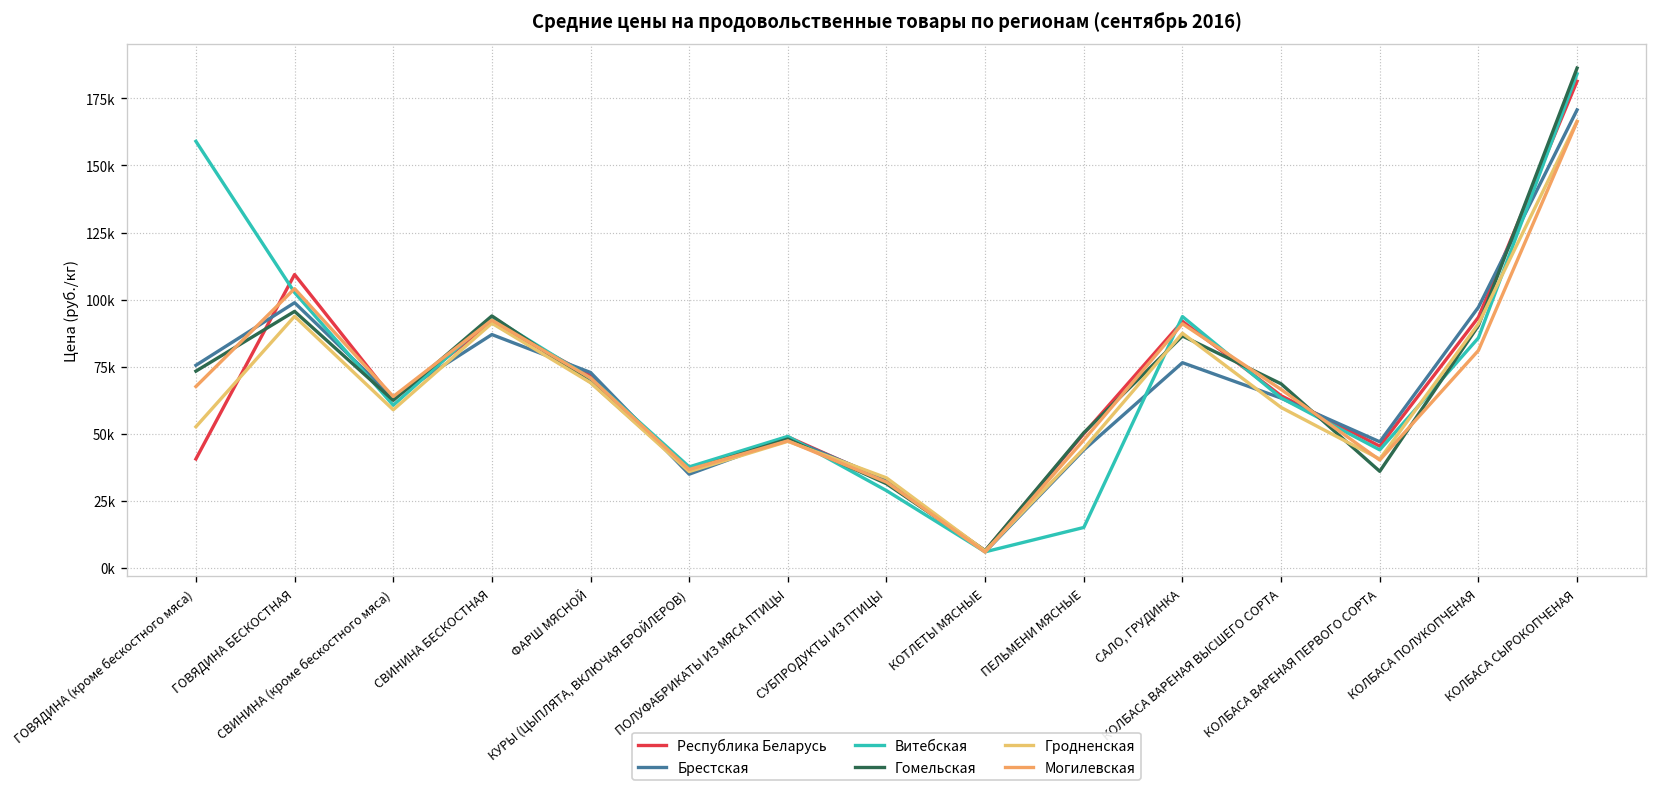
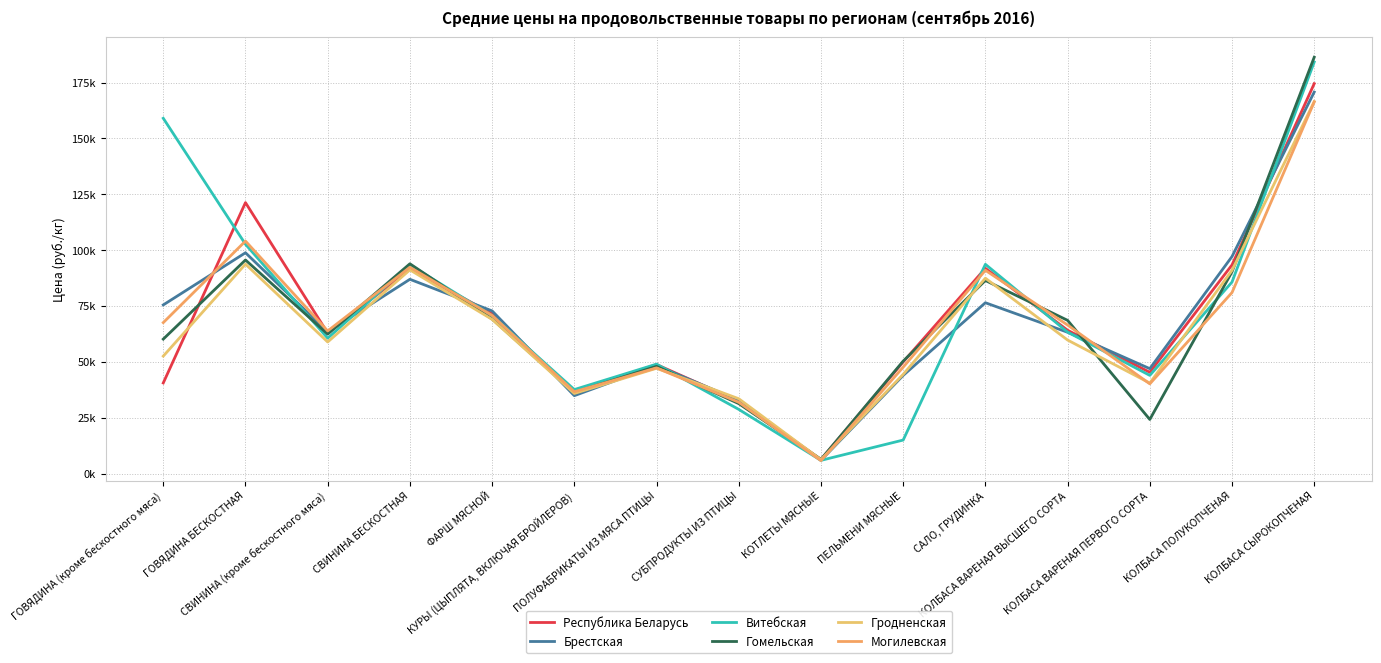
  {
    "Республика Беларусь": {
      "ГОВЯДИНА (кроме бескостного мяса)": 41000,
-     "ГОВЯДИНА БЕСКОСТНАЯ": 109000,
+     "ГОВЯДИНА БЕСКОСТНАЯ": 121000,
      "КОЛБАСА ВАРЕНАЯ ПЕРВОГО СОРТА": 45000,
      "КОЛБАСА ПОЛУКОПЧЕНАЯ": 93000,
-     "КОЛБАСА СЫРОКОПЧЕНАЯ": 181000
+     "КОЛБАСА СЫРОКОПЧЕНАЯ": 174000
    },
    "Брестская": {
      "ГОВЯДИНА (кроме бескостного мяса)": 76000,
      "ГОВЯДИНА БЕСКОСТНАЯ": 99000,
      "СВИНИНА БЕСКОСТНАЯ": 87000,
      "ФАРШ МЯСНОЙ": 73000,
      "САЛО, ГРУДИНКА": 77000,
      "КОЛБАСА ВАРЕНАЯ ПЕРВОГО СОРТА": 47000,
      "КОЛБАСА ПОЛУКОПЧЕНАЯ": 97000,
      "КОЛБАСА СЫРОКОПЧЕНАЯ": 171000
    },
    "Витебская": {
      "ГОВЯДИНА (кроме бескостного мяса)": 159000,
      "ГОВЯДИНА БЕСКОСТНАЯ": 103000,
      "СВИНИНА (кроме бескостного мяса)": 61000,
      "СУБПРОДУКТЫ ИЗ ПТИЦЫ": 29000,
      "ПЕЛЬМЕНИ МЯСНЫЕ": 15000,
      "САЛО, ГРУДИНКА": 94000,
      "КОЛБАСА ВАРЕНАЯ ПЕРВОГО СОРТА": 44000,
      "КОЛБАСА ПОЛУКОПЧЕНАЯ": 86000,
      "КОЛБАСА СЫРОКОПЧЕНАЯ": 184000
    },
    "Гомельская": {
-     "ГОВЯДИНА (кроме бескостного мяса)": 73000,
+     "ГОВЯДИНА (кроме бескостного мяса)": 60000,
      "ГОВЯДИНА БЕСКОСТНАЯ": 96000,
      "КОЛБАСА ВАРЕНАЯ ВЫСШЕГО СОРТА": 69000,
-     "КОЛБАСА ВАРЕНАЯ ПЕРВОГО СОРТА": 36000,
+     "КОЛБАСА ВАРЕНАЯ ПЕРВОГО СОРТА": 24000,
      "КОЛБАСА СЫРОКОПЧЕНАЯ": 186000
    }
  }
